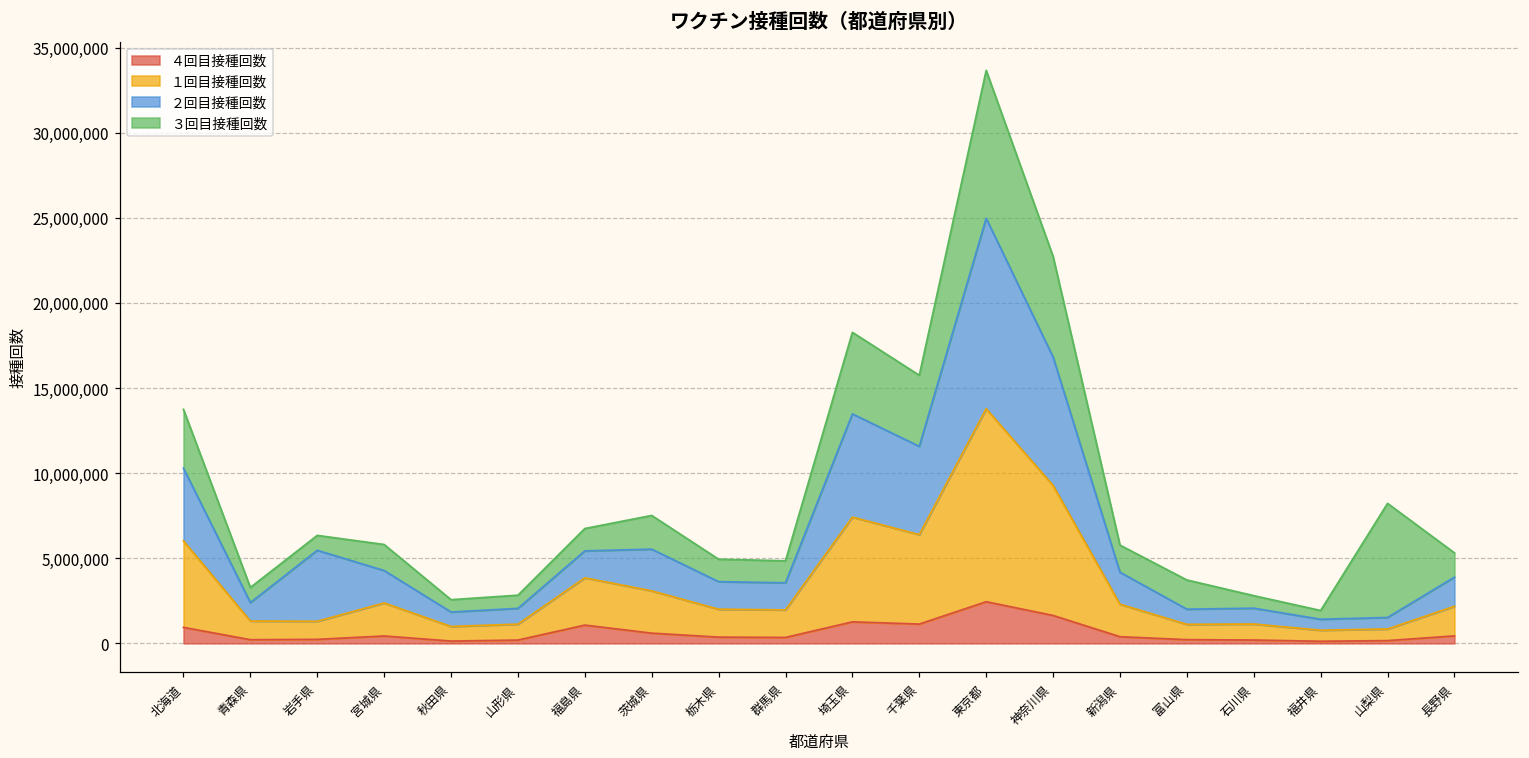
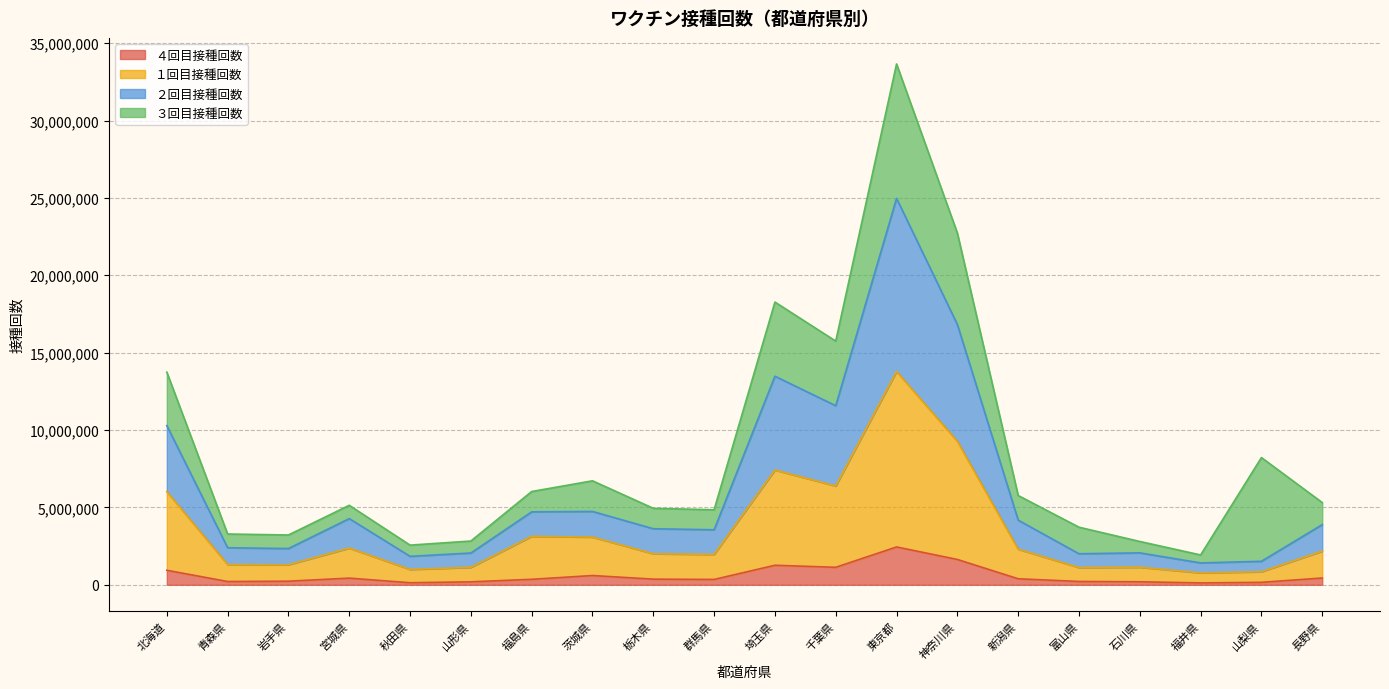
  {
    "４回目接種回数": {
      "北海道": "900,000",
      "青森県": "200,000",
      "岩手県": "200,000",
      "宮城県": "400,000",
      "秋田県": "100,000",
      "山形県": "200,000",
-     "福島県": "1,100,000",
+     "福島県": "400,000",
      "茨城県": "600,000",
      "栃木県": "400,000",
      "群馬県": "300,000",
      "埼玉県": "1,300,000",
      "千葉県": "1,100,000",
      "東京都": "2,400,000",
      "神奈川県": "1,600,000",
      "新潟県": "400,000",
      "富山県": "200,000",
      "石川県": "200,000",
      "福井県": "100,000",
      "山梨県": "200,000",
      "長野県": "400,000"
    },
    "１回目接種回数": {
      "北海道": "5,100,000",
      "青森県": "1,100,000",
      "岩手県": "1,100,000",
      "宮城県": "1,900,000",
      "秋田県": "900,000",
      "山形県": "900,000",
      "福島県": "2,800,000",
      "茨城県": "2,500,000",
      "栃木県": "1,600,000",
      "群馬県": "1,600,000",
      "埼玉県": "6,200,000",
      "千葉県": "5,300,000",
      "東京都": "11,300,000",
      "神奈川県": "7,600,000",
      "新潟県": "1,900,000",
      "富山県": "900,000",
      "石川県": "900,000",
      "福井県": "600,000",
      "山梨県": "700,000",
      "長野県": "1,700,000"
    },
    "２回目接種回数": {
      "北海道": "4,300,000",
      "青森県": "1,100,000",
-     "岩手県": "4,200,000",
+     "岩手県": "1,000,000",
      "宮城県": "1,900,000",
      "秋田県": "800,000",
      "山形県": "900,000",
      "福島県": "1,600,000",
-     "茨城県": "2,400,000",
+     "茨城県": "1,700,000",
      "栃木県": "1,600,000",
      "群馬県": "1,600,000",
      "埼玉県": "6,100,000",
      "千葉県": "5,200,000",
      "東京都": "11,200,000",
      "神奈川県": "7,500,000",
      "新潟県": "1,900,000",
      "富山県": "900,000",
      "石川県": "900,000",
      "福井県": "600,000",
      "山梨県": "700,000",
      "長野県": "1,700,000"
    },
    "３回目接種回数": {
      "北海道": "3,500,000",
      "青森県": "900,000",
      "岩手県": "900,000",
-     "宮城県": "1,500,000",
+     "宮城県": "900,000",
      "秋田県": "700,000",
      "山形県": "800,000",
      "福島県": "1,300,000",
      "茨城県": "2,000,000",
      "栃木県": "1,300,000",
      "群馬県": "1,300,000",
      "埼玉県": "4,800,000",
      "千葉県": "4,200,000",
      "東京都": "8,700,000",
      "神奈川県": "5,900,000",
      "新潟県": "1,600,000",
      "富山県": "1,700,000",
      "石川県": "700,000",
      "福井県": "500,000",
      "山梨県": "6,700,000",
      "長野県": "1,400,000"
    }
  }
